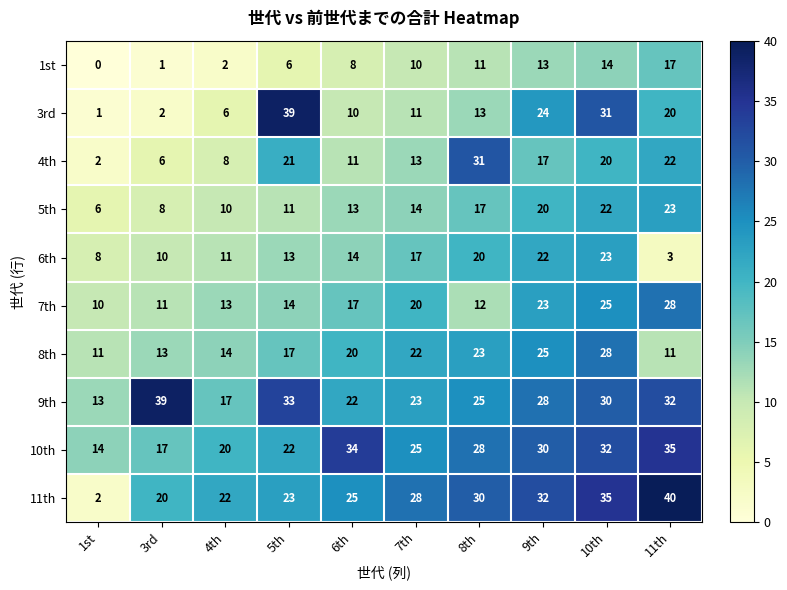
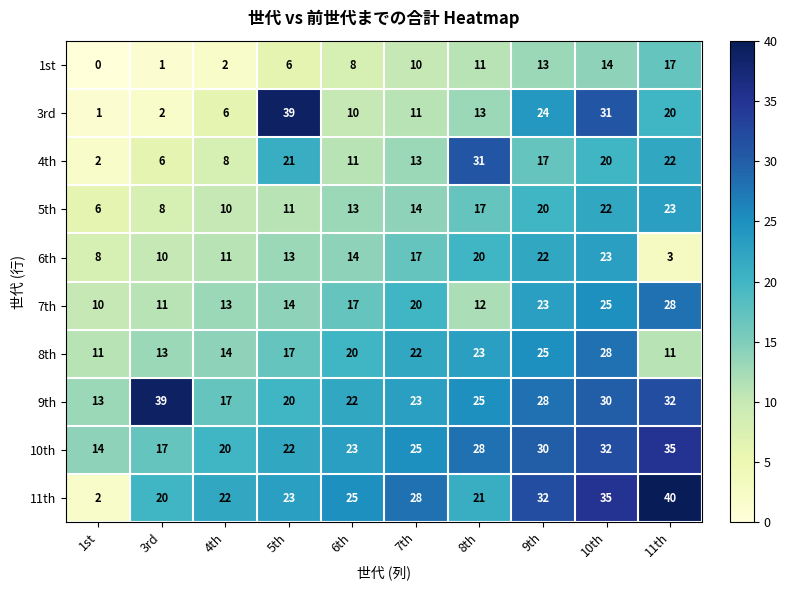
  {
    "1st": {
      "1st": 0,
      "3rd": 1,
      "4th": 2,
      "5th": 6,
      "6th": 8,
      "7th": 10,
      "8th": 11,
      "9th": 13,
      "10th": 14,
      "11th": 17
    },
    "3rd": {
      "1st": 1,
      "3rd": 2,
      "4th": 6,
      "5th": 39,
      "6th": 10,
      "7th": 11,
      "8th": 13,
      "9th": 24,
      "10th": 31,
      "11th": 20
    },
    "4th": {
      "1st": 2,
      "3rd": 6,
      "4th": 8,
      "5th": 21,
      "6th": 11,
      "7th": 13,
      "8th": 31,
      "9th": 17,
      "10th": 20,
      "11th": 22
    },
    "5th": {
      "1st": 6,
      "3rd": 8,
      "4th": 10,
      "5th": 11,
      "6th": 13,
      "7th": 14,
      "8th": 17,
      "9th": 20,
      "10th": 22,
      "11th": 23
    },
    "6th": {
      "1st": 8,
      "3rd": 10,
      "4th": 11,
      "5th": 13,
      "6th": 14,
      "7th": 17,
      "8th": 20,
      "9th": 22,
      "10th": 23,
      "11th": 3
    },
    "7th": {
      "1st": 10,
      "3rd": 11,
      "4th": 13,
      "5th": 14,
      "6th": 17,
      "7th": 20,
      "8th": 12,
      "9th": 23,
      "10th": 25,
      "11th": 28
    },
    "8th": {
      "1st": 11,
      "3rd": 13,
      "4th": 14,
      "5th": 17,
      "6th": 20,
      "7th": 22,
      "8th": 23,
      "9th": 25,
      "10th": 28,
      "11th": 11
    },
    "9th": {
      "1st": 13,
      "3rd": 39,
      "4th": 17,
-     "5th": 33,
+     "5th": 20,
      "6th": 22,
      "7th": 23,
      "8th": 25,
      "9th": 28,
      "10th": 30,
      "11th": 32
    },
    "10th": {
      "1st": 14,
      "3rd": 17,
      "4th": 20,
      "5th": 22,
-     "6th": 34,
+     "6th": 23,
      "7th": 25,
      "8th": 28,
      "9th": 30,
      "10th": 32,
      "11th": 35
    },
    "11th": {
      "1st": 2,
      "3rd": 20,
      "4th": 22,
      "5th": 23,
      "6th": 25,
      "7th": 28,
-     "8th": 30,
+     "8th": 21,
      "9th": 32,
      "10th": 35,
      "11th": 40
    }
  }
